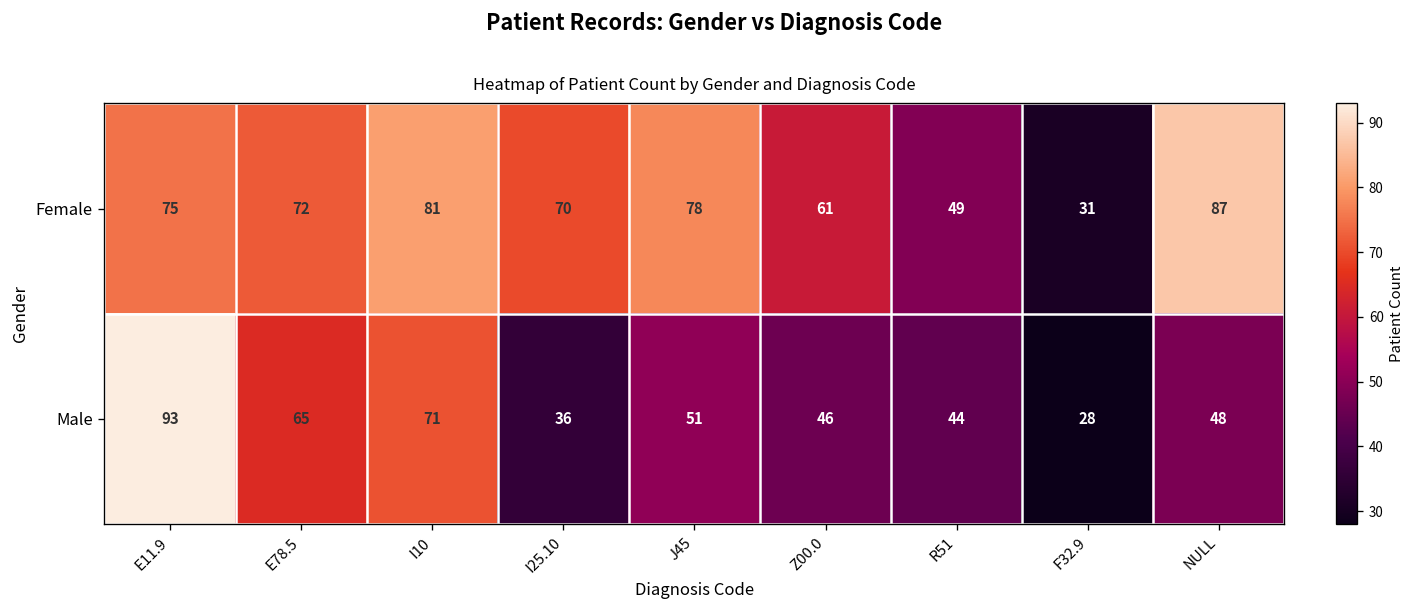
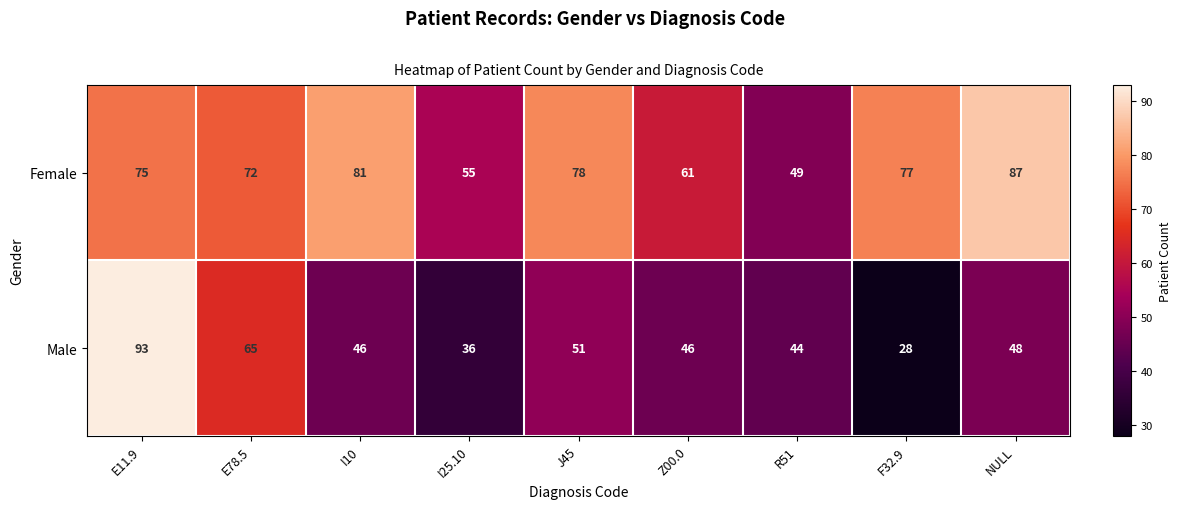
  {
    "Female": {
      "E11.9": 75,
      "E78.5": 72,
      "I10": 81,
-     "I25.10": 70,
+     "I25.10": 55,
      "J45": 78,
      "Z00.0": 61,
      "R51": 49,
-     "F32.9": 31,
+     "F32.9": 77,
      "NULL": 87
    },
    "Male": {
      "E11.9": 93,
      "E78.5": 65,
-     "I10": 71,
+     "I10": 46,
      "I25.10": 36,
      "J45": 51,
      "Z00.0": 46,
      "R51": 44,
      "F32.9": 28,
      "NULL": 48
    }
  }
